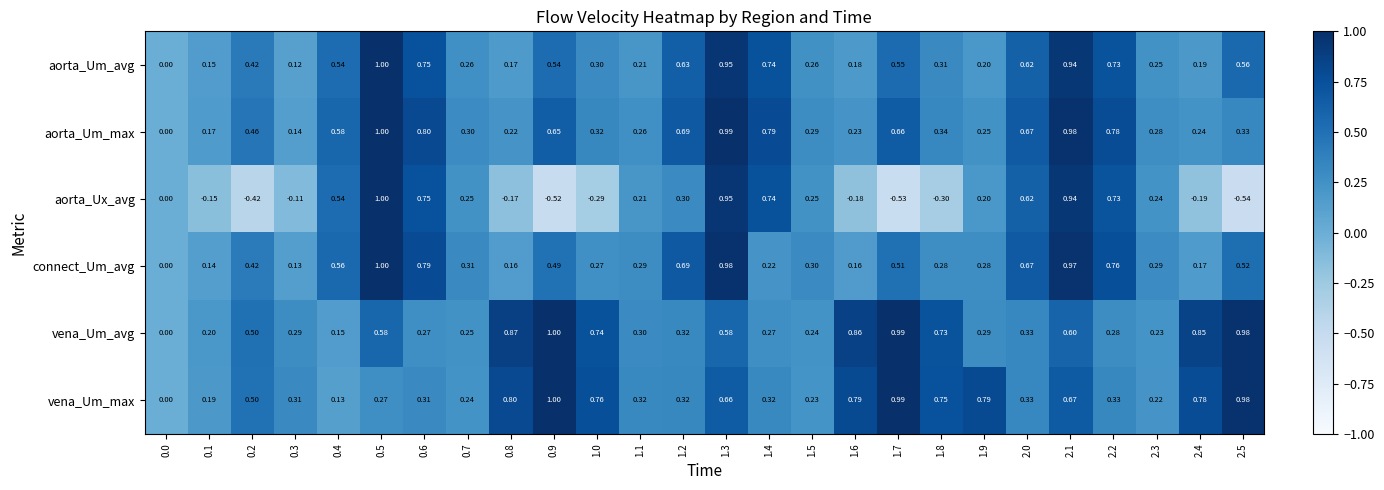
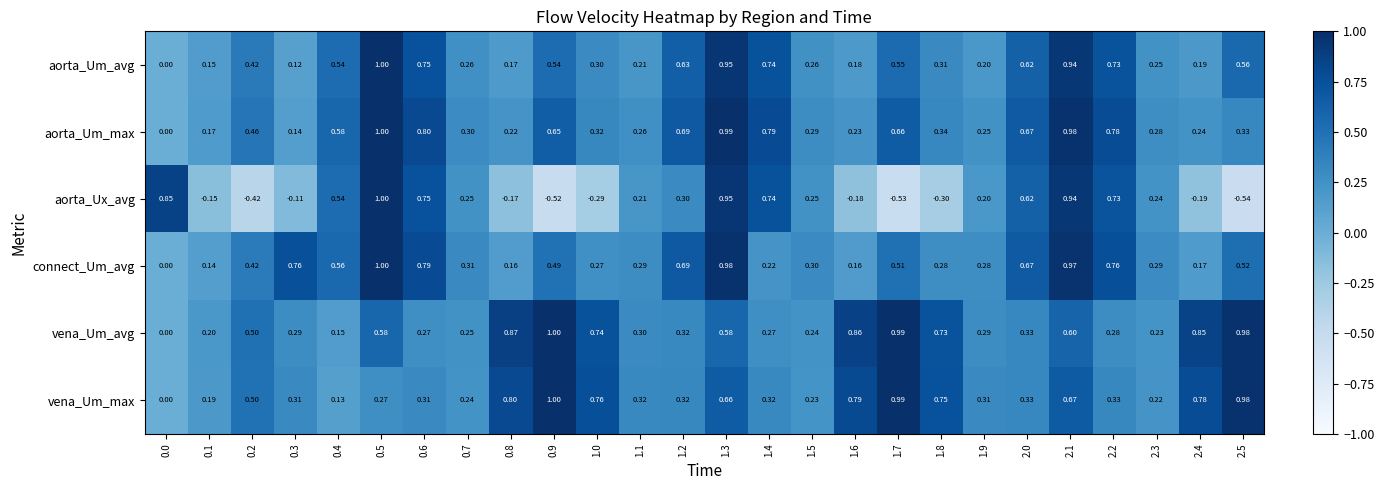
  {
    "aorta_Um_avg": {
      "0.0": 0.00,
      "0.1": 0.15,
      "0.2": 0.42,
      "0.3": 0.12,
      "0.4": 0.54,
      "0.5": 1.00,
      "0.6": 0.75,
      "0.7": 0.26,
      "0.8": 0.17,
      "0.9": 0.54,
      "1.0": 0.30,
      "1.1": 0.21,
      "1.2": 0.63,
      "1.3": 0.95,
      "1.4": 0.74,
      "1.5": 0.26,
      "1.6": 0.18,
      "1.7": 0.55,
      "1.8": 0.31,
      "1.9": 0.20,
      "2.0": 0.62,
      "2.1": 0.94,
      "2.2": 0.73,
      "2.3": 0.25,
      "2.4": 0.19,
      "2.5": 0.56
    },
    "aorta_Um_max": {
      "0.0": 0.00,
      "0.1": 0.17,
      "0.2": 0.46,
      "0.3": 0.14,
      "0.4": 0.58,
      "0.5": 1.00,
      "0.6": 0.80,
      "0.7": 0.30,
      "0.8": 0.22,
      "0.9": 0.65,
      "1.0": 0.32,
      "1.1": 0.26,
      "1.2": 0.69,
      "1.3": 0.99,
      "1.4": 0.79,
      "1.5": 0.29,
      "1.6": 0.23,
      "1.7": 0.66,
      "1.8": 0.34,
      "1.9": 0.25,
      "2.0": 0.67,
      "2.1": 0.98,
      "2.2": 0.78,
      "2.3": 0.28,
      "2.4": 0.24,
      "2.5": 0.33
    },
    "aorta_Ux_avg": {
-     "0.0": 0.00,
+     "0.0": 0.85,
      "0.1": -0.15,
      "0.2": -0.42,
      "0.3": -0.11,
      "0.4": 0.54,
      "0.5": 1.00,
      "0.6": 0.75,
      "0.7": 0.25,
      "0.8": -0.17,
      "0.9": -0.52,
      "1.0": -0.29,
      "1.1": 0.21,
      "1.2": 0.30,
      "1.3": 0.95,
      "1.4": 0.74,
      "1.5": 0.25,
      "1.6": -0.18,
      "1.7": -0.53,
      "1.8": -0.30,
      "1.9": 0.20,
      "2.0": 0.62,
      "2.1": 0.94,
      "2.2": 0.73,
      "2.3": 0.24,
      "2.4": -0.19,
      "2.5": -0.54
    },
    "connect_Um_avg": {
      "0.0": 0.00,
      "0.1": 0.14,
      "0.2": 0.42,
-     "0.3": 0.13,
+     "0.3": 0.76,
      "0.4": 0.56,
      "0.5": 1.00,
      "0.6": 0.79,
      "0.7": 0.31,
      "0.8": 0.16,
      "0.9": 0.49,
      "1.0": 0.27,
      "1.1": 0.29,
      "1.2": 0.69,
      "1.3": 0.98,
      "1.4": 0.22,
      "1.5": 0.30,
      "1.6": 0.16,
      "1.7": 0.51,
      "1.8": 0.28,
      "1.9": 0.28,
      "2.0": 0.67,
      "2.1": 0.97,
      "2.2": 0.76,
      "2.3": 0.29,
      "2.4": 0.17,
      "2.5": 0.52
    },
    "vena_Um_avg": {
      "0.0": 0.00,
      "0.1": 0.20,
      "0.2": 0.50,
      "0.3": 0.29,
      "0.4": 0.15,
      "0.5": 0.58,
      "0.6": 0.27,
      "0.7": 0.25,
      "0.8": 0.87,
      "0.9": 1.00,
      "1.0": 0.74,
      "1.1": 0.30,
      "1.2": 0.32,
      "1.3": 0.58,
      "1.4": 0.27,
      "1.5": 0.24,
      "1.6": 0.86,
      "1.7": 0.99,
      "1.8": 0.73,
      "1.9": 0.29,
      "2.0": 0.33,
      "2.1": 0.60,
      "2.2": 0.28,
      "2.3": 0.23,
      "2.4": 0.85,
      "2.5": 0.98
    },
    "vena_Um_max": {
      "0.0": 0.00,
      "0.1": 0.19,
      "0.2": 0.50,
      "0.3": 0.31,
      "0.4": 0.13,
      "0.5": 0.27,
      "0.6": 0.31,
      "0.7": 0.24,
      "0.8": 0.80,
      "0.9": 1.00,
      "1.0": 0.76,
      "1.1": 0.32,
      "1.2": 0.32,
      "1.3": 0.66,
      "1.4": 0.32,
      "1.5": 0.23,
      "1.6": 0.79,
      "1.7": 0.99,
      "1.8": 0.75,
-     "1.9": 0.79,
+     "1.9": 0.31,
      "2.0": 0.33,
      "2.1": 0.67,
      "2.2": 0.33,
      "2.3": 0.22,
      "2.4": 0.78,
      "2.5": 0.98
    }
  }
